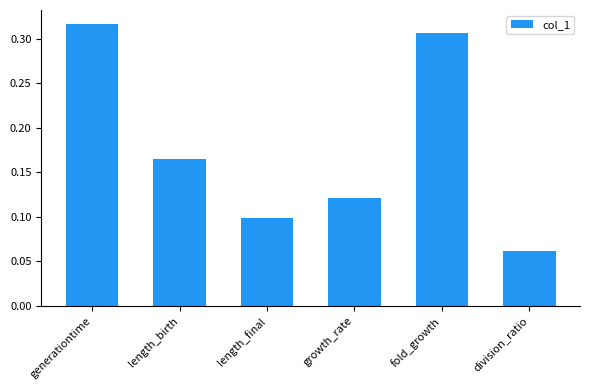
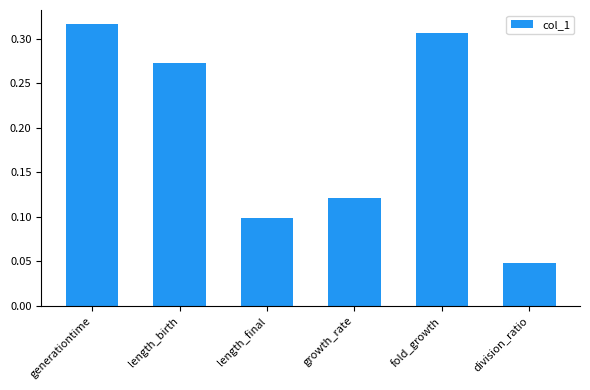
  {
    "generationtime": 0.32,
-   "length_birth": 0.17,
+   "length_birth": 0.27,
    "length_final": 0.10,
    "growth_rate": 0.12,
    "fold_growth": 0.31,
-   "division_ratio": 0.06
+   "division_ratio": 0.05
  }
